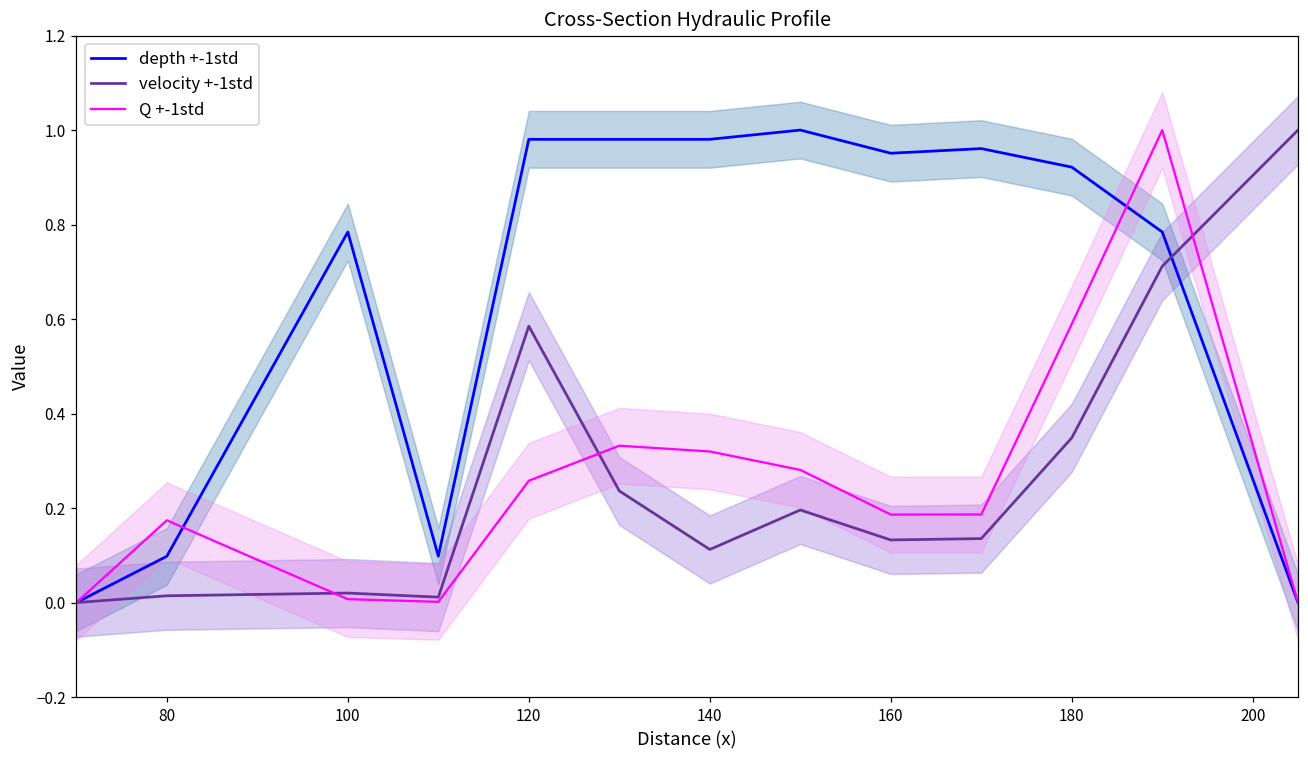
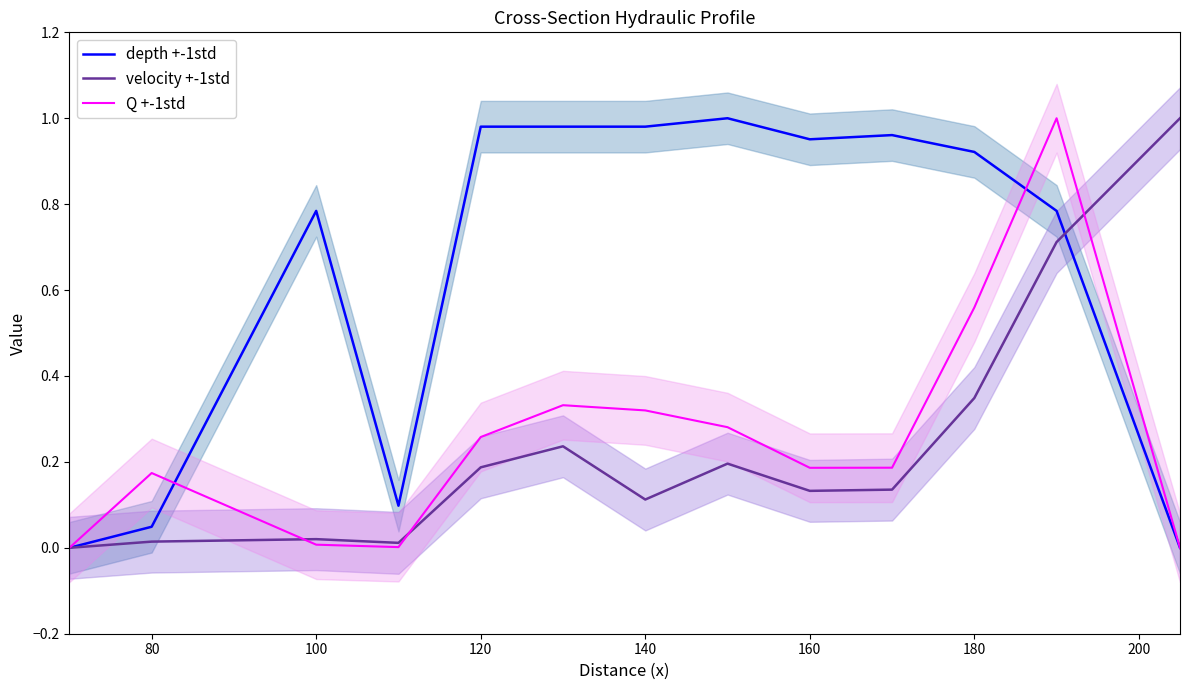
  {
    "depth +-1std": {
-     "80": 0.10,
+     "80": 0.05,
      "100": 0.78,
      "120": 0.98,
      "140": 0.98,
      "160": 0.95,
      "180": 0.92
    },
    "velocity +-1std": {
      "80": 0.01,
      "100": 0.02,
-     "120": 0.59,
+     "120": 0.19,
      "140": 0.11,
      "160": 0.13,
      "180": 0.35
    },
    "Q +-1std": {
      "80": 0.17,
      "100": 0.01,
      "140": 0.32,
      "160": 0.19,
-     "180": 0.59
+     "180": 0.56
    }
  }
